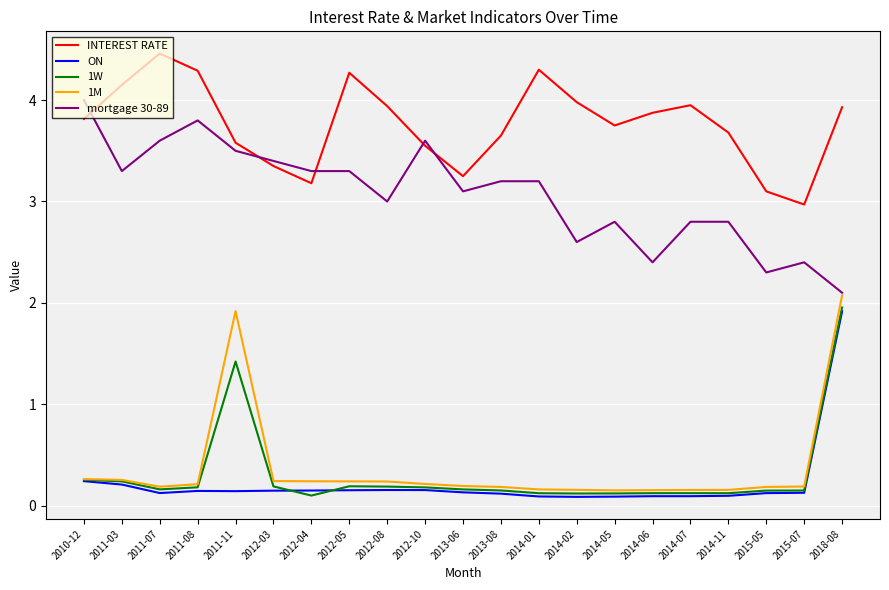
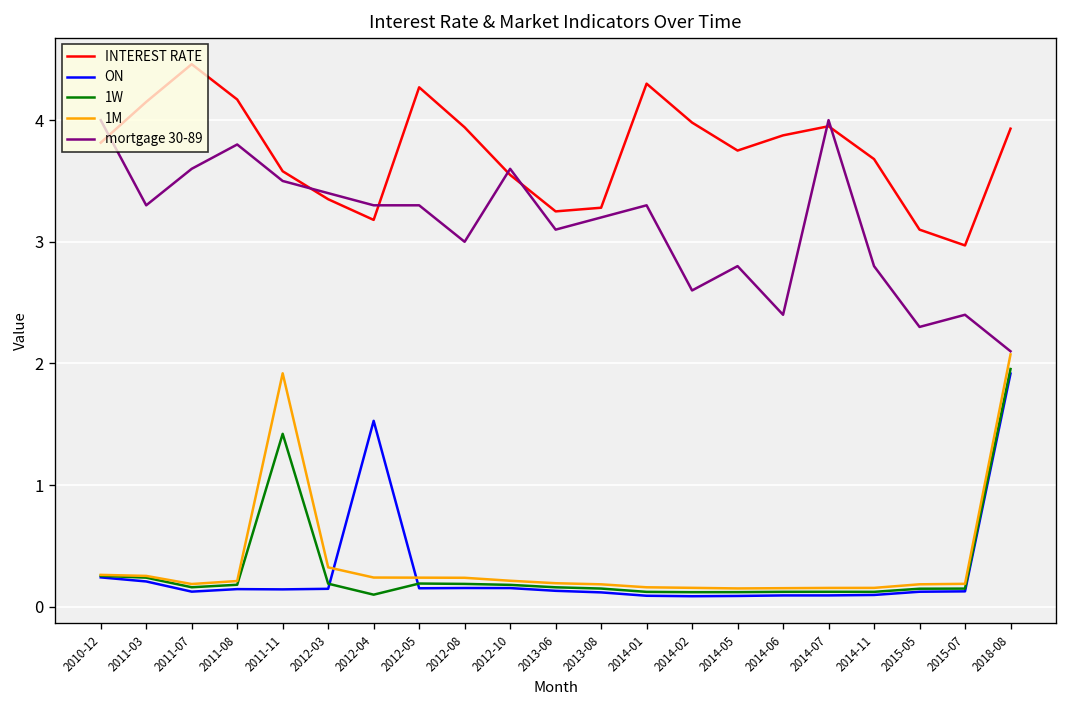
  {
    "INTEREST RATE": {
      "2010-12": 3.82,
-     "2011-08": 4.29,
+     "2011-08": 4.17,
      "2011-11": 3.58,
      "2012-03": 3.35,
      "2012-04": 3.18,
      "2012-05": 4.27,
      "2012-08": 3.94,
      "2012-10": 3.55,
      "2013-06": 3.25,
-     "2013-08": 3.65,
+     "2013-08": 3.28,
      "2014-01": 4.30,
      "2014-02": 3.98,
      "2014-05": 3.75,
      "2014-06": 3.88,
      "2014-07": 3.95,
      "2014-11": 3.68,
      "2015-05": 3.10,
      "2015-07": 2.97,
      "2018-08": 3.93
    },
    "ON": {
      "2011-03": 0.21,
      "2011-07": 0.12,
      "2011-08": 0.14,
      "2011-11": 0.14,
      "2012-03": 0.15,
-     "2012-04": 0.15,
+     "2012-04": 1.53,
      "2012-05": 0.15,
      "2012-08": 0.15,
      "2012-10": 0.15,
      "2013-06": 0.13,
      "2013-08": 0.12,
      "2014-01": 0.09,
      "2014-02": 0.09,
      "2014-05": 0.09,
      "2014-06": 0.09,
      "2014-07": 0.09,
      "2014-11": 0.10,
      "2018-08": 1.92
    },
    "1W": {
      "2011-07": 0.16,
      "2011-08": 0.18,
      "2011-11": 1.42,
      "2012-03": 0.19,
      "2012-04": 0.10,
      "2012-05": 0.19,
      "2012-08": 0.19,
      "2012-10": 0.18,
      "2013-06": 0.16,
      "2013-08": 0.15,
      "2014-01": 0.12,
      "2014-02": 0.12,
      "2014-05": 0.12,
      "2014-06": 0.12,
      "2014-07": 0.12,
      "2014-11": 0.12,
      "2018-08": 1.95
    },
    "1M": {
      "2011-07": 0.19,
      "2011-08": 0.21,
      "2011-11": 1.92,
-     "2012-03": 0.24,
+     "2012-03": 0.32,
      "2012-04": 0.24,
      "2012-05": 0.24,
      "2012-08": 0.24,
      "2012-10": 0.21,
      "2013-06": 0.19,
      "2013-08": 0.18,
      "2014-01": 0.16,
      "2014-02": 0.16,
      "2014-05": 0.15,
      "2014-06": 0.15,
      "2014-07": 0.15,
      "2014-11": 0.15,
      "2015-05": 0.18,
      "2015-07": 0.19,
      "2018-08": 2.07
    },
    "mortgage 30-89": {
      "2011-03": 3.3,
      "2011-07": 3.6,
      "2011-08": 3.8,
      "2011-11": 3.5,
      "2012-03": 3.4,
      "2012-04": 3.3,
      "2012-05": 3.3,
      "2012-08": 3.0,
      "2012-10": 3.6,
      "2013-06": 3.1,
      "2013-08": 3.2,
-     "2014-01": 3.2,
+     "2014-01": 3.3,
      "2014-02": 2.6,
      "2014-05": 2.8,
      "2014-06": 2.4,
-     "2014-07": 2.8,
+     "2014-07": 4.0,
      "2014-11": 2.8,
      "2015-05": 2.3,
      "2015-07": 2.4,
      "2018-08": 2.1
    }
  }
